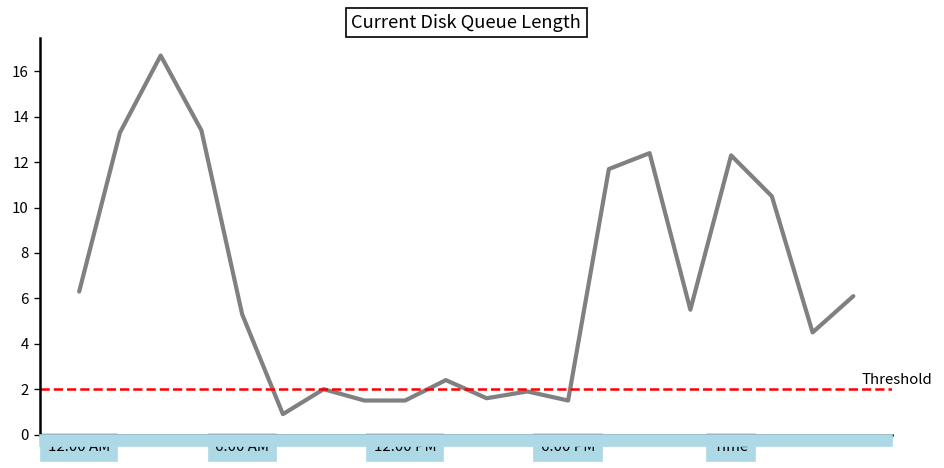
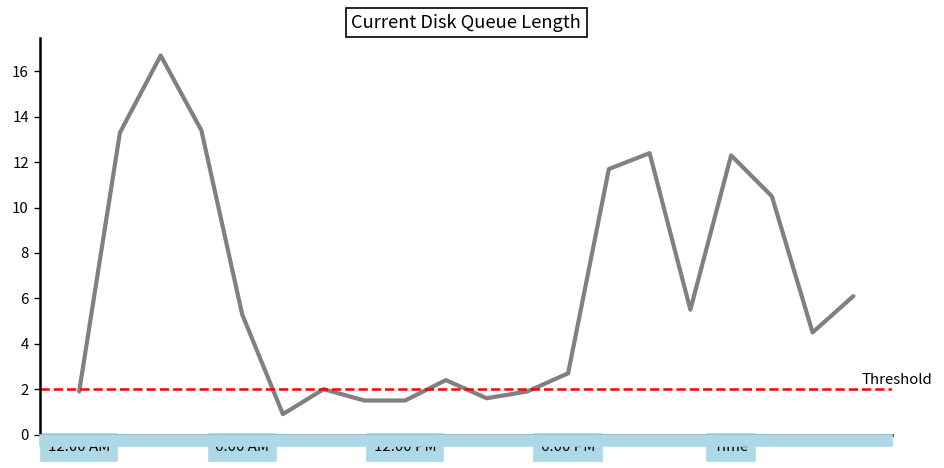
  {
-   "12:00 AM": 6.3,
+   "12:00 AM": 1.9,
    "6:00 AM": 5.3,
    "12:00 PM": 1.5,
-   "6:00 PM": 1.5,
+   "6:00 PM": 2.7,
    "Time": 12.3
  }
